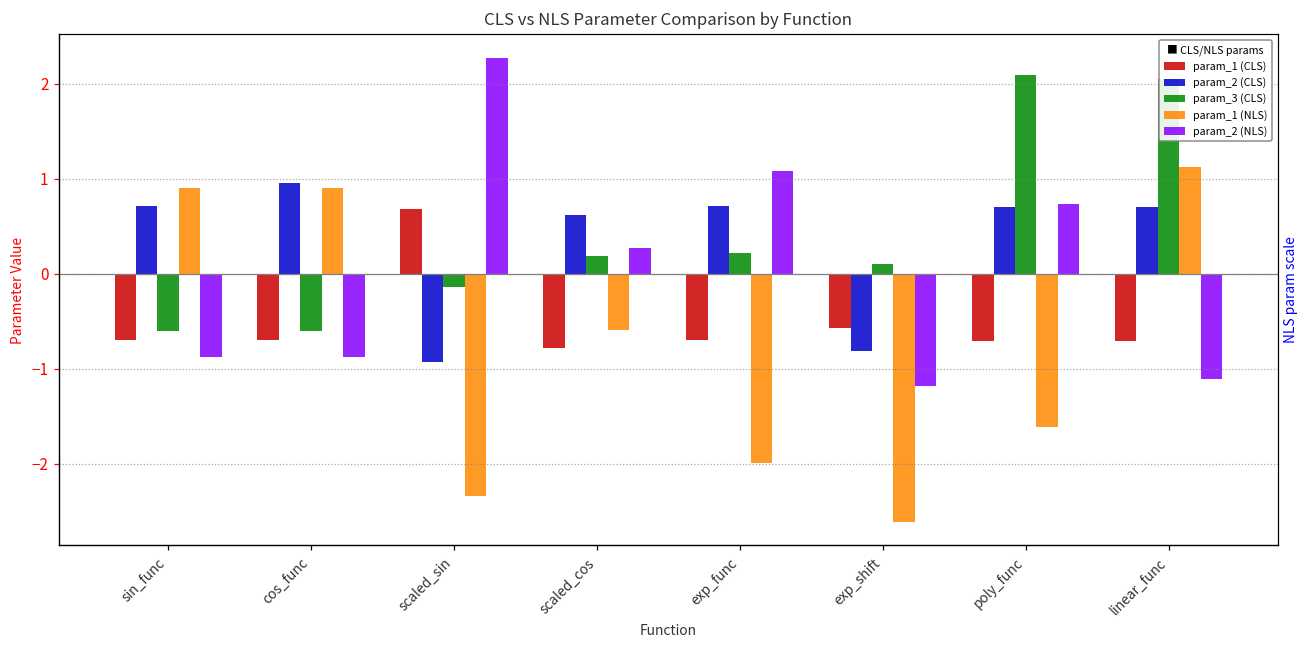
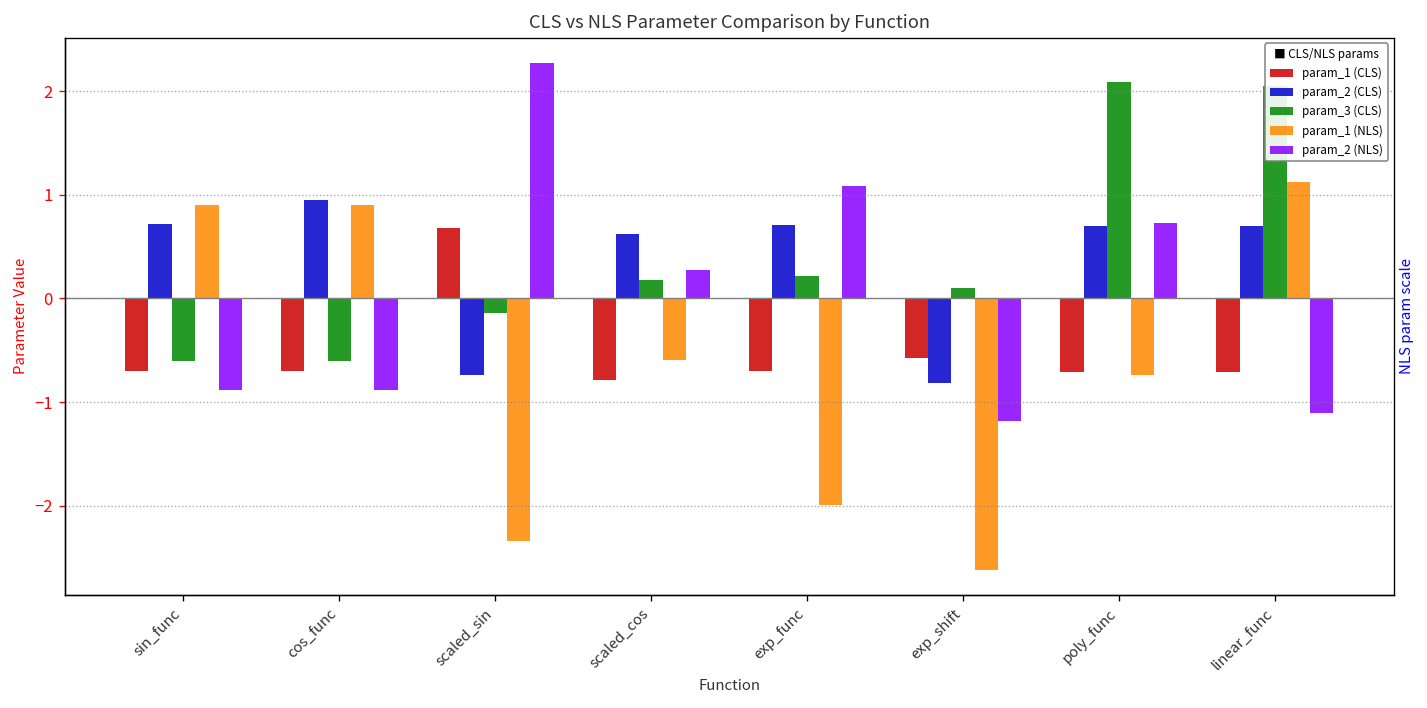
  {
    "param_1 (CLS)": {
      "sin_func": -0.7,
      "cos_func": -0.7,
      "scaled_sin": 0.7,
      "scaled_cos": -0.8,
      "exp_func": -0.7,
      "exp_shift": -0.6,
      "poly_func": -0.7,
      "linear_func": -0.7
    },
    "param_2 (CLS)": {
      "sin_func": 0.7,
      "cos_func": 1.0,
-     "scaled_sin": -0.9,
+     "scaled_sin": -0.7,
      "scaled_cos": 0.6,
      "exp_func": 0.7,
      "exp_shift": -0.8,
      "poly_func": 0.7,
      "linear_func": 0.7
    },
    "param_3 (CLS)": {
      "sin_func": -0.6,
      "cos_func": -0.6,
      "scaled_sin": -0.1,
      "scaled_cos": 0.2,
      "exp_func": 0.2,
      "exp_shift": 0.1,
      "poly_func": 2.1
    },
    "param_1 (NLS)": {
      "sin_func": 0.9,
      "cos_func": 0.9,
      "scaled_sin": -2.3,
      "scaled_cos": -0.6,
      "exp_func": -2.0,
      "exp_shift": -2.6,
-     "poly_func": -1.6,
+     "poly_func": -0.7,
      "linear_func": 1.1
    },
    "param_2 (NLS)": {
      "sin_func": -0.9,
      "cos_func": -0.9,
      "scaled_sin": 2.3,
      "scaled_cos": 0.3,
      "exp_func": 1.1,
      "exp_shift": -1.2,
      "poly_func": 0.7,
      "linear_func": -1.1
    }
  }
